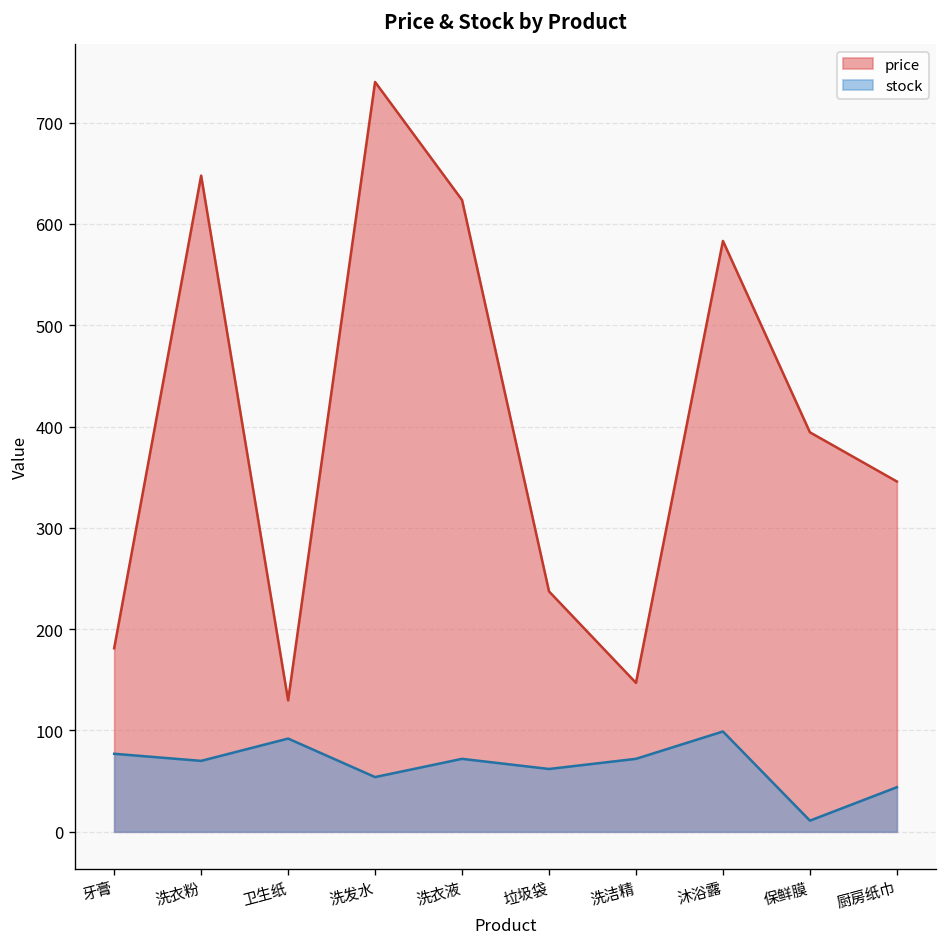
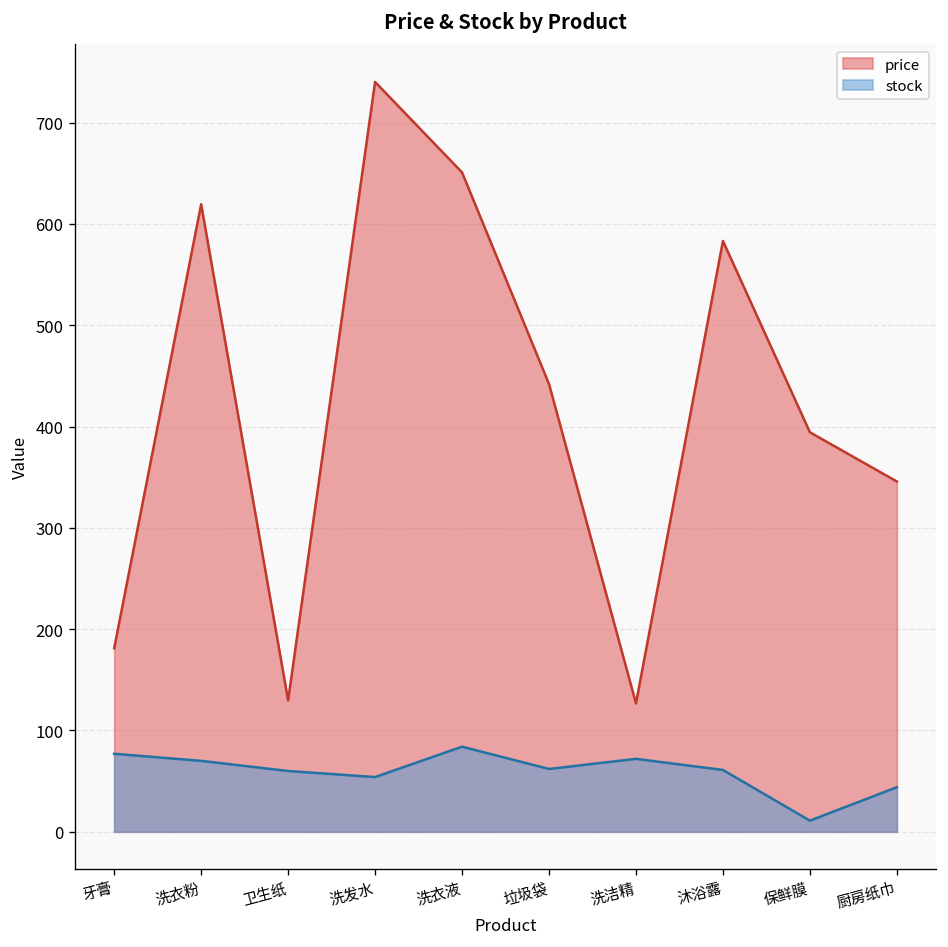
  {
    "price": {
      "牙膏": 180,
-     "洗衣粉": 650,
+     "洗衣粉": 620,
      "卫生纸": 130,
      "洗发水": 740,
-     "洗衣液": 620,
-     "垃圾袋": 240,
-     "洗洁精": 150,
+     "洗衣液": 650,
+     "垃圾袋": 440,
+     "洗洁精": 130,
      "沐浴露": 580,
      "保鲜膜": 390,
      "厨房纸巾": 350
    },
    "stock": {
      "牙膏": 80,
      "洗衣粉": 70,
-     "卫生纸": 90,
+     "卫生纸": 60,
      "洗发水": 50,
-     "洗衣液": 70,
+     "洗衣液": 80,
      "垃圾袋": 60,
      "洗洁精": 70,
-     "沐浴露": 100,
+     "沐浴露": 60,
      "保鲜膜": 10,
      "厨房纸巾": 40
    }
  }
